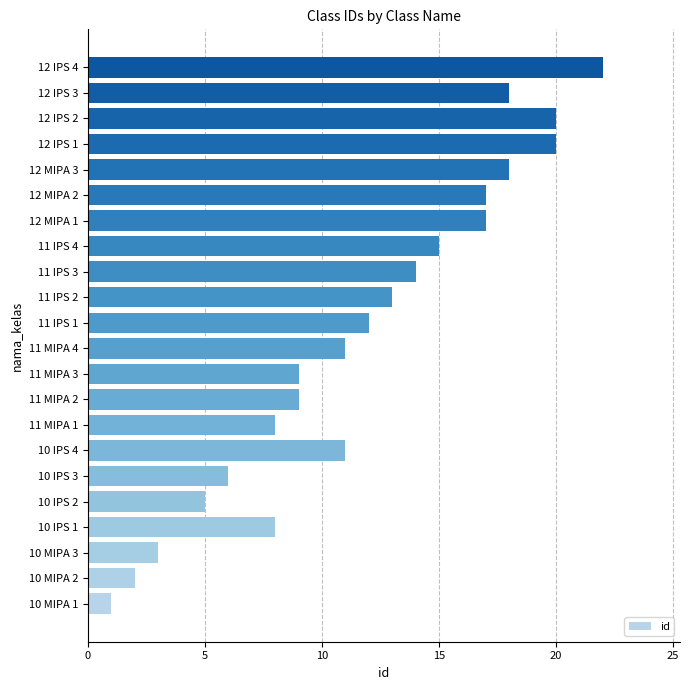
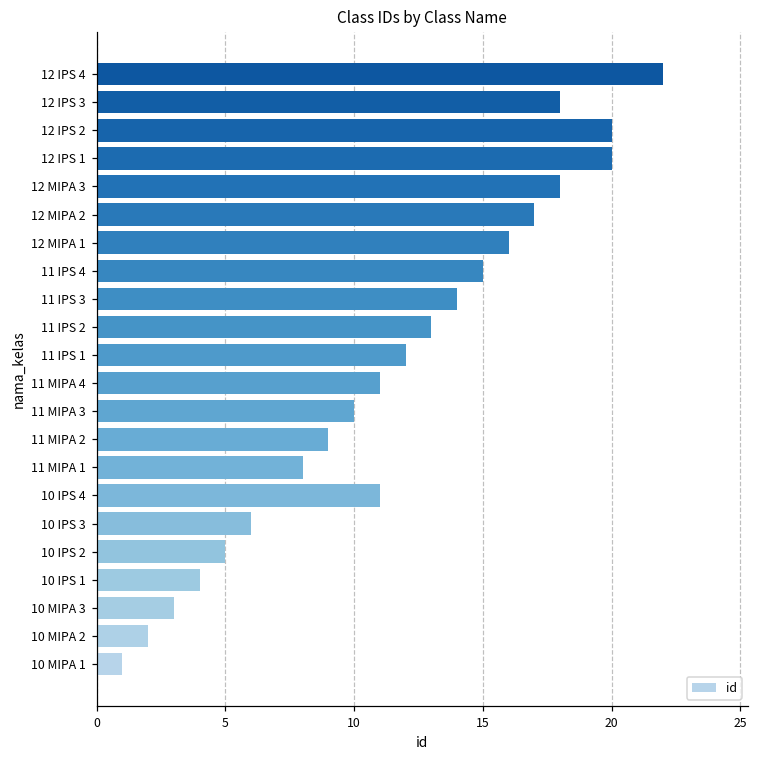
  {
    "12 IPS 4": 22,
    "12 IPS 3": 18,
    "12 IPS 2": 20,
    "12 IPS 1": 20,
    "12 MIPA 3": 18,
    "12 MIPA 2": 17,
-   "12 MIPA 1": 17,
+   "12 MIPA 1": 16,
    "11 IPS 4": 15,
    "11 IPS 3": 14,
    "11 IPS 2": 13,
    "11 IPS 1": 12,
    "11 MIPA 4": 11,
-   "11 MIPA 3": 9,
+   "11 MIPA 3": 10,
    "11 MIPA 2": 9,
    "11 MIPA 1": 8,
    "10 IPS 4": 11,
    "10 IPS 3": 6,
    "10 IPS 2": 5,
-   "10 IPS 1": 8,
+   "10 IPS 1": 4,
    "10 MIPA 3": 3,
    "10 MIPA 2": 2,
    "10 MIPA 1": 1
  }
